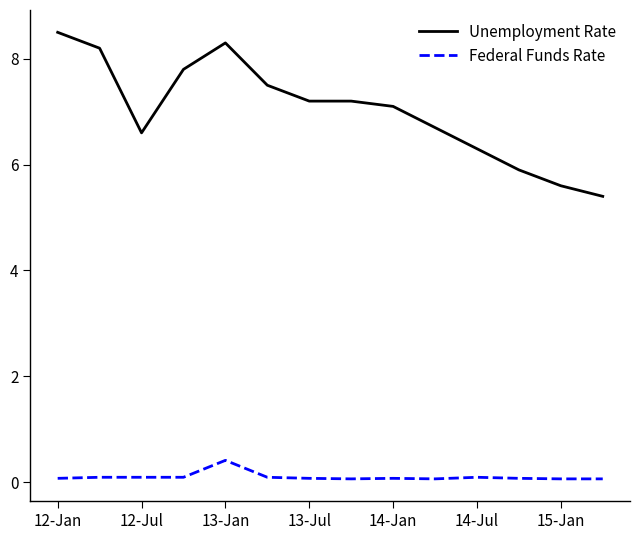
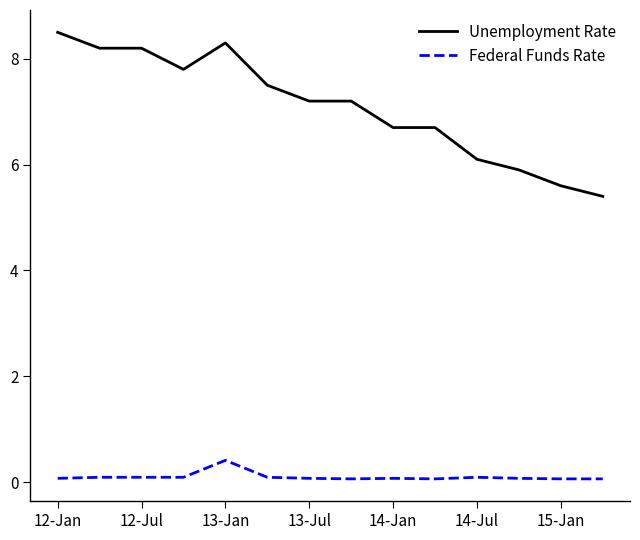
  {
    "Unemployment Rate": {
      "12-Jan": 8.5,
-     "12-Jul": 6.6,
+     "12-Jul": 8.2,
      "13-Jan": 8.3,
      "13-Jul": 7.2,
-     "14-Jan": 7.1,
-     "14-Jul": 6.3,
+     "14-Jan": 6.7,
+     "14-Jul": 6.1,
      "15-Jan": 5.6
    },
    "Federal Funds Rate": {
      "12-Jan": 0.1,
      "12-Jul": 0.1,
      "13-Jan": 0.4,
      "13-Jul": 0.1,
      "14-Jan": 0.1,
      "14-Jul": 0.1,
      "15-Jan": 0.1
    }
  }
